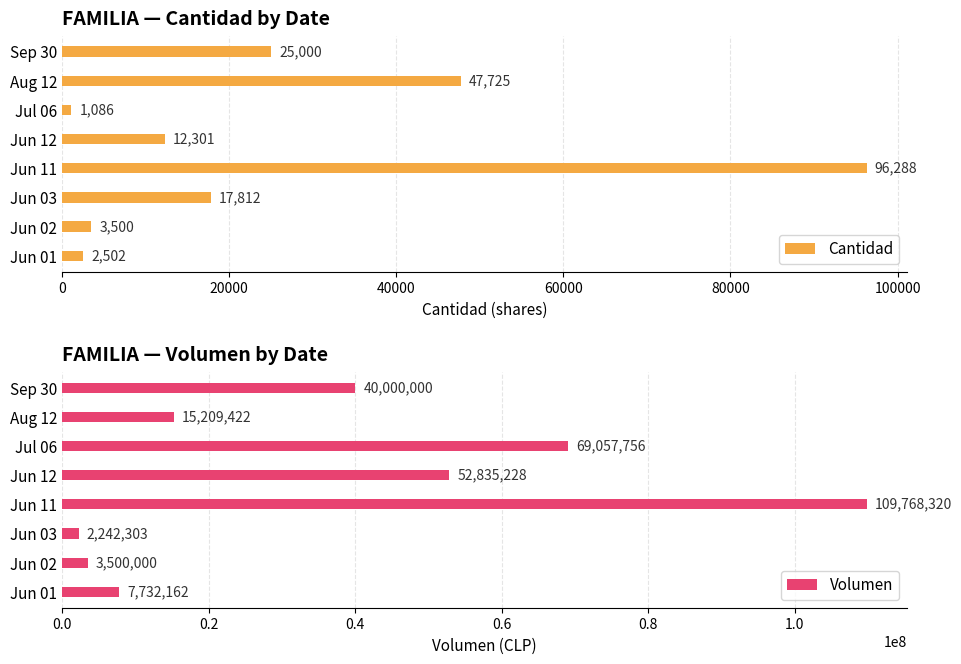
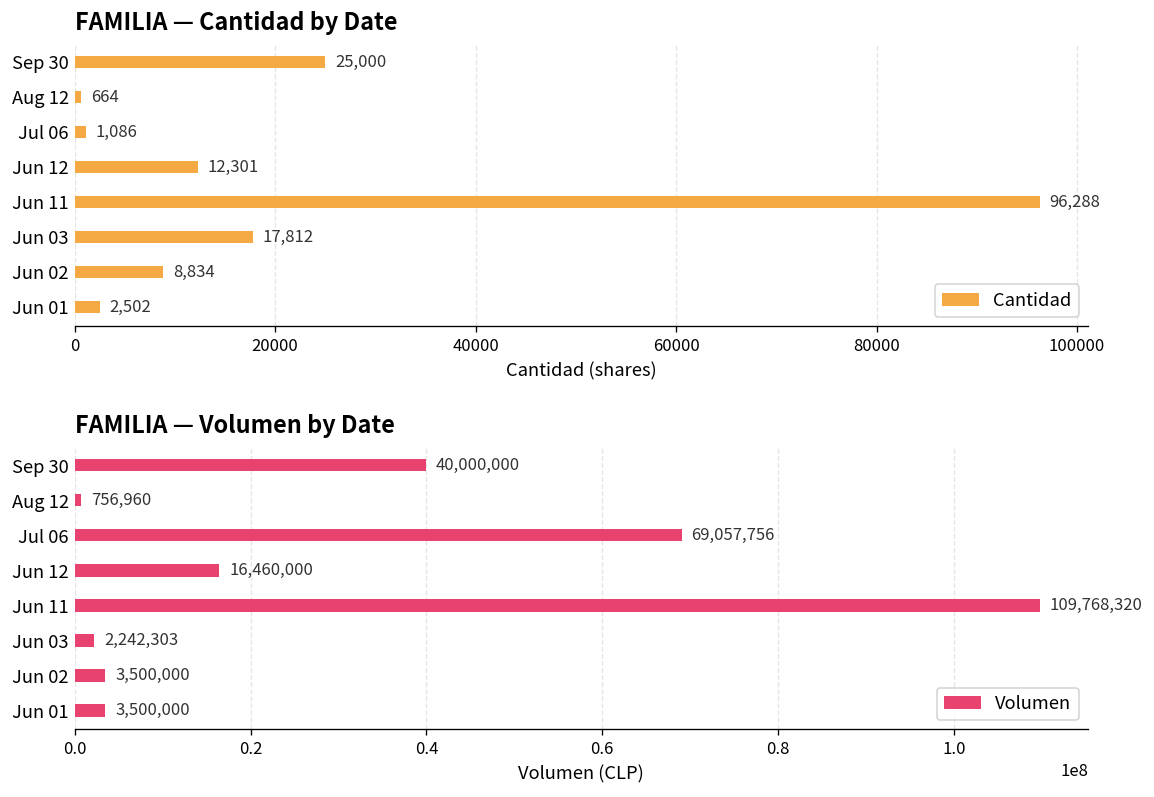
  {
    "FAMILIA — Cantidad by Date": {
      "Sep 30": "25,000",
-     "Aug 12": "47,725",
+     "Aug 12": "664",
      "Jul 06": "1,086",
      "Jun 12": "12,301",
      "Jun 11": "96,288",
      "Jun 03": "17,812",
-     "Jun 02": "3,500",
+     "Jun 02": "8,834",
      "Jun 01": "2,502"
    },
    "FAMILIA — Volumen by Date": {
      "Sep 30": "40,000,000",
-     "Aug 12": "15,209,422",
+     "Aug 12": "756,960",
      "Jul 06": "69,057,756",
-     "Jun 12": "52,835,228",
+     "Jun 12": "16,460,000",
      "Jun 11": "109,768,320",
      "Jun 03": "2,242,303",
      "Jun 02": "3,500,000",
-     "Jun 01": "7,732,162"
+     "Jun 01": "3,500,000"
    }
  }
